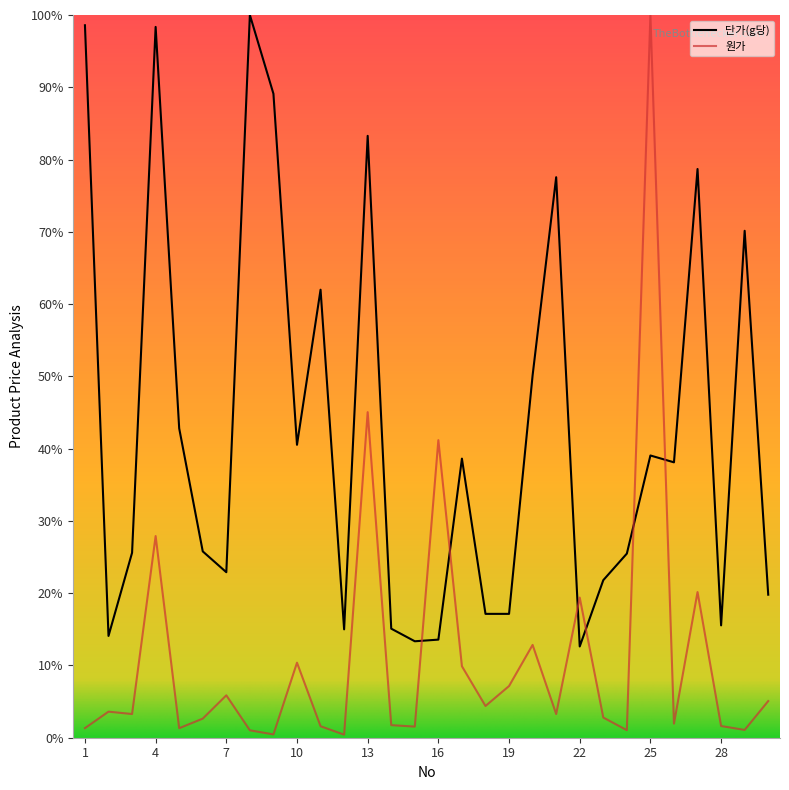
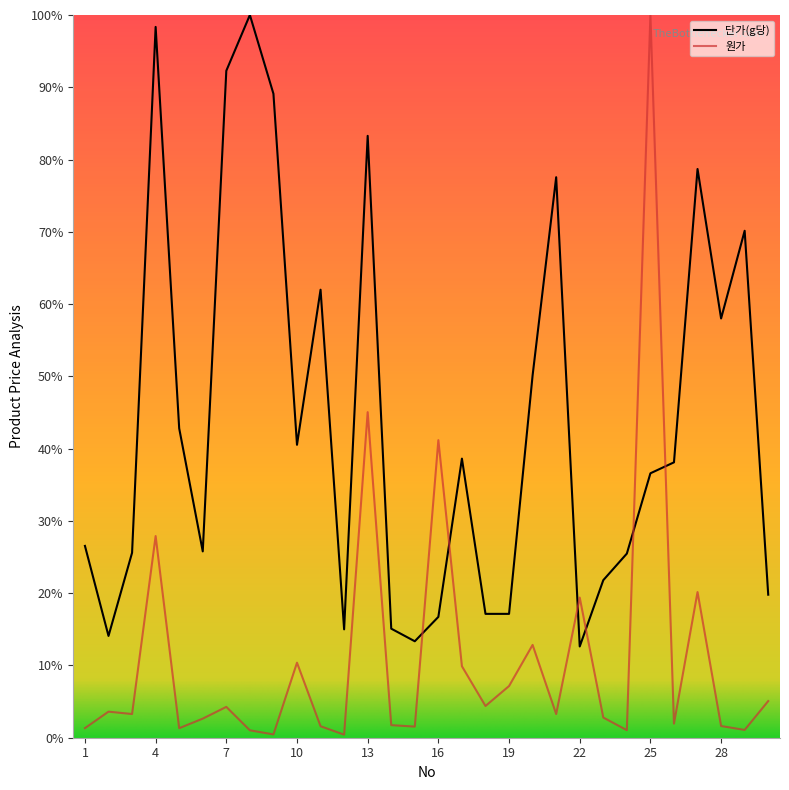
  {
    "단가(g당)": {
-     "1": "99%",
+     "1": "27%",
      "4": "98%",
-     "7": "23%",
+     "7": "92%",
      "10": "41%",
      "13": "83%",
-     "16": "14%",
+     "16": "17%",
      "19": "17%",
      "22": "13%",
-     "25": "39%",
-     "28": "16%"
+     "25": "37%",
+     "28": "58%"
    },
    "원가": {
      "1": "1%",
      "4": "28%",
-     "7": "6%",
+     "7": "4%",
      "10": "10%",
      "13": "45%",
      "16": "41%",
      "19": "7%",
      "22": "19%",
      "25": "100%",
      "28": "2%"
    }
  }
